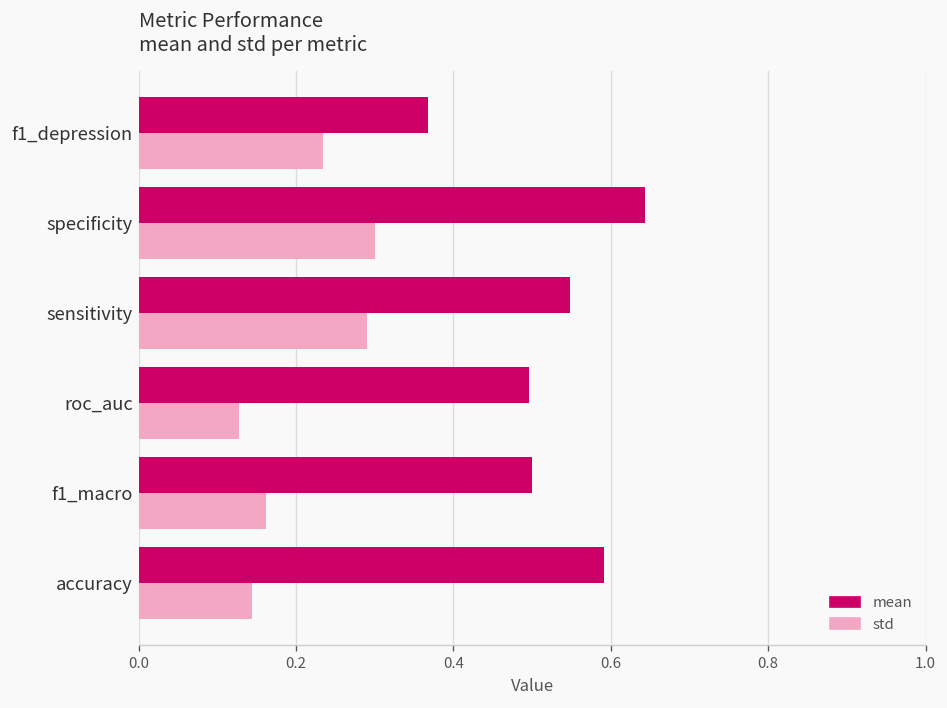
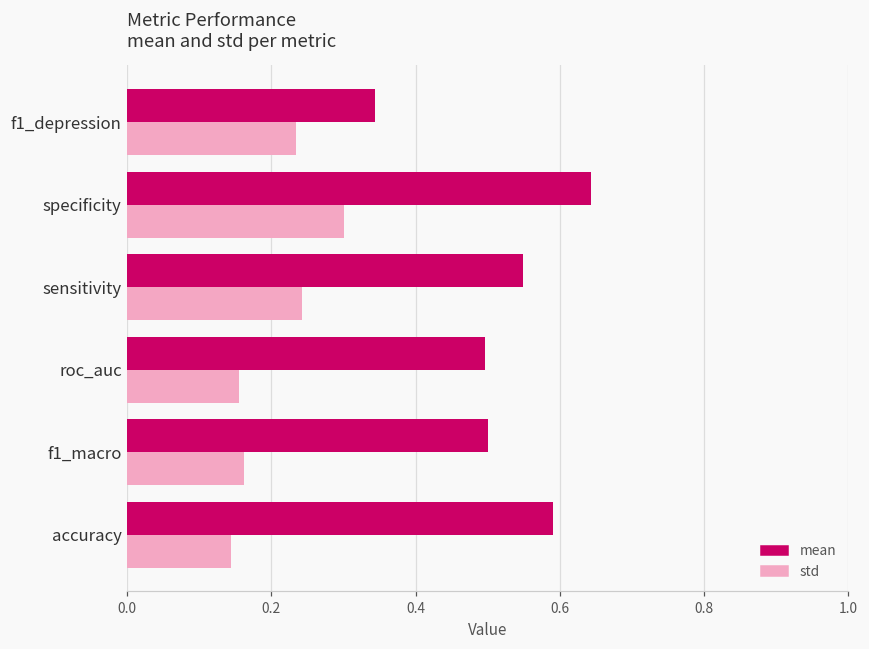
  {
    "mean": {
-     "f1_depression": 0.37,
+     "f1_depression": 0.34,
      "specificity": 0.64,
      "sensitivity": 0.55,
      "roc_auc": 0.50,
      "f1_macro": 0.50,
      "accuracy": 0.59
    },
    "std": {
      "f1_depression": 0.23,
      "specificity": 0.30,
-     "sensitivity": 0.29,
-     "roc_auc": 0.13,
+     "sensitivity": 0.24,
+     "roc_auc": 0.16,
      "f1_macro": 0.16,
      "accuracy": 0.14
    }
  }
